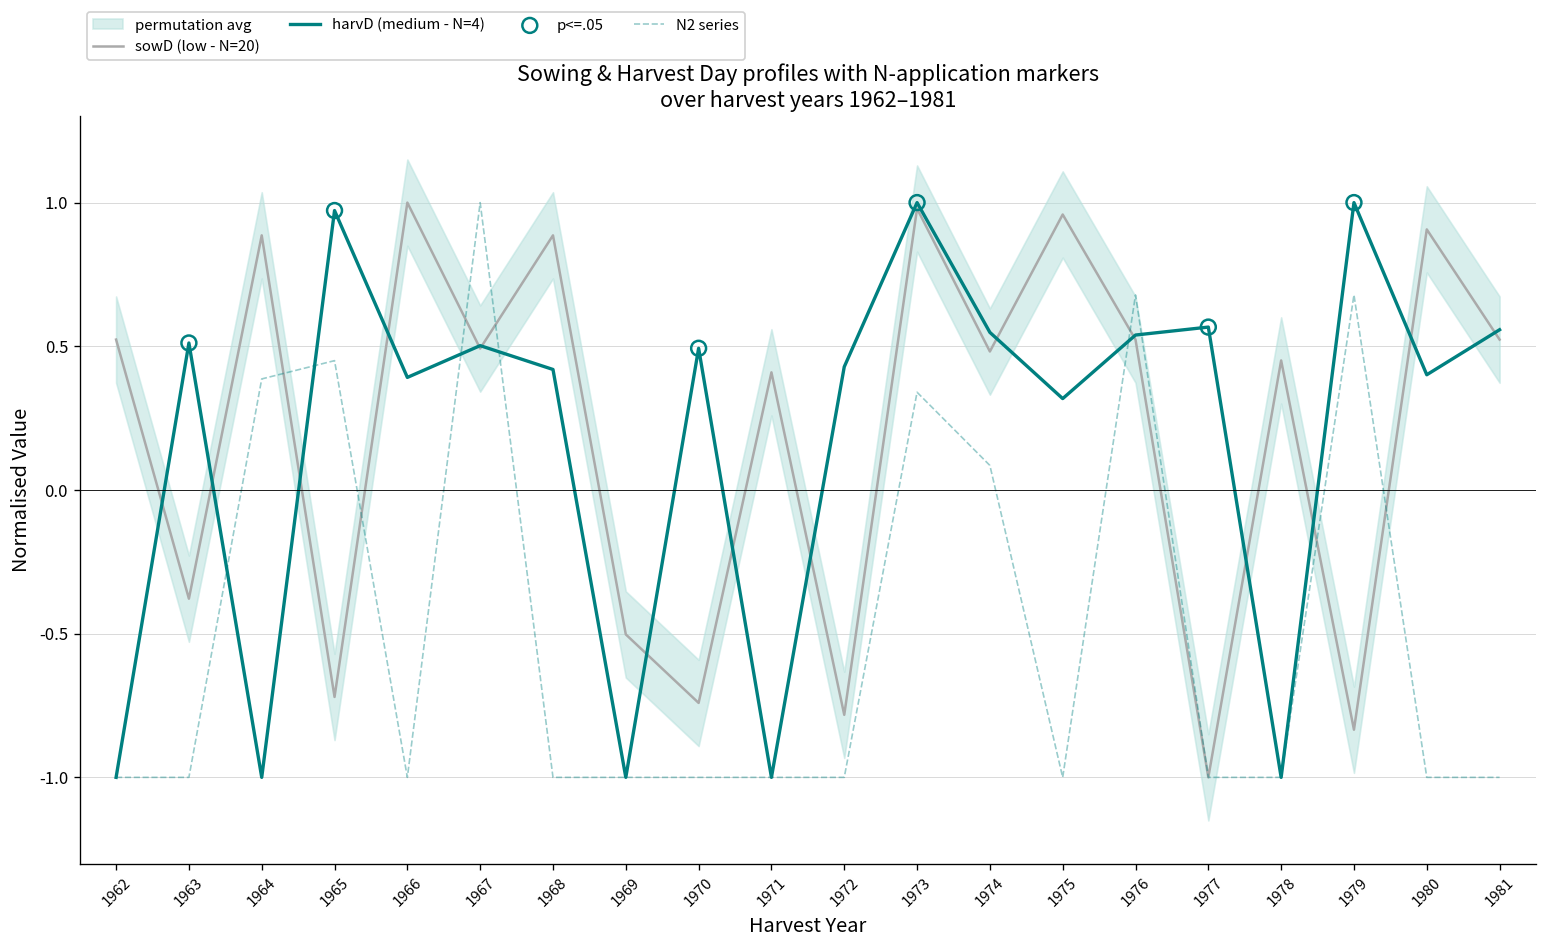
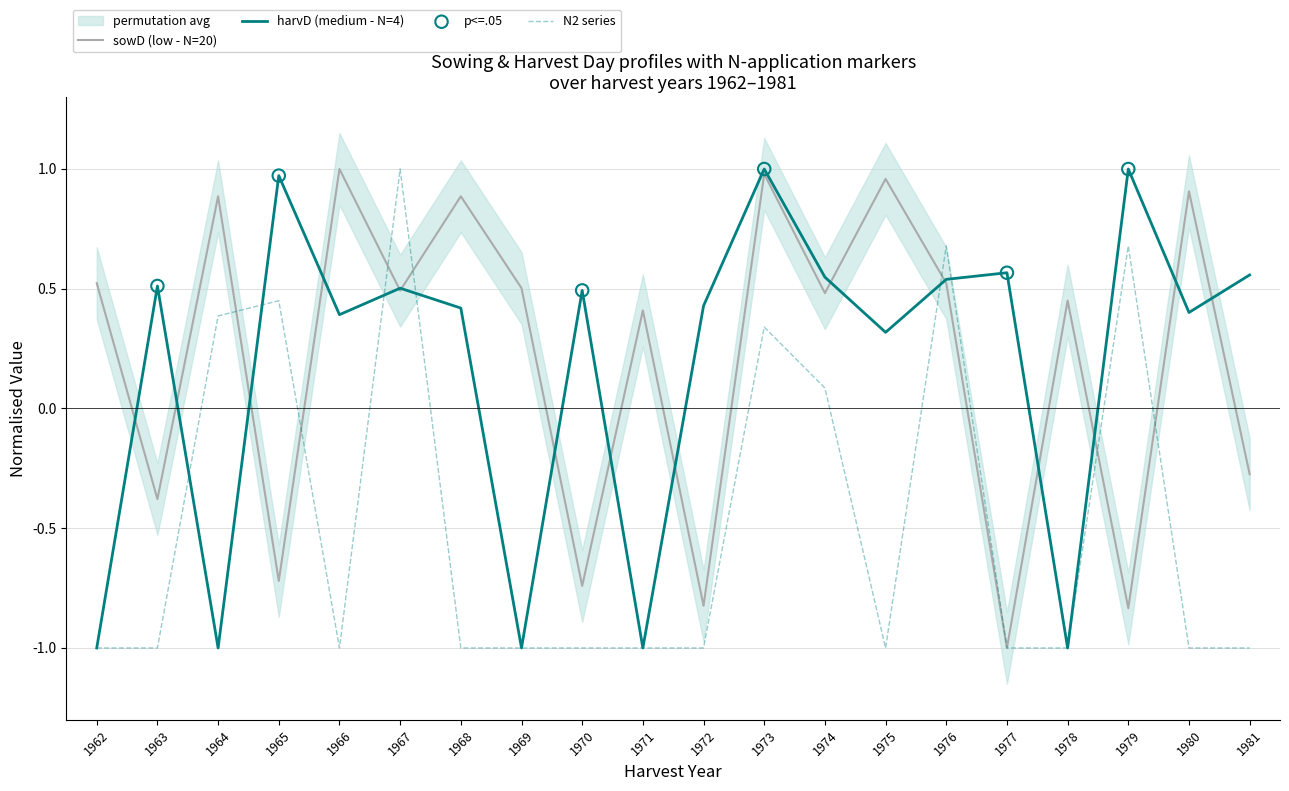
  {
    "sowD (low - N=20)": {
      "1962": 0.52,
      "1963": -0.38,
      "1964": 0.89,
      "1965": -0.72,
      "1966": 1.00,
      "1968": 0.89,
-     "1969": -0.50,
+     "1969": 0.50,
      "1970": -0.74,
      "1971": 0.41,
-     "1972": -0.78,
+     "1972": -0.82,
      "1973": 0.98,
      "1974": 0.48,
      "1975": 0.96,
      "1976": 0.52,
      "1978": 0.45,
      "1979": -0.83,
      "1980": 0.91,
-     "1981": 0.52
+     "1981": -0.27
    }
  }
